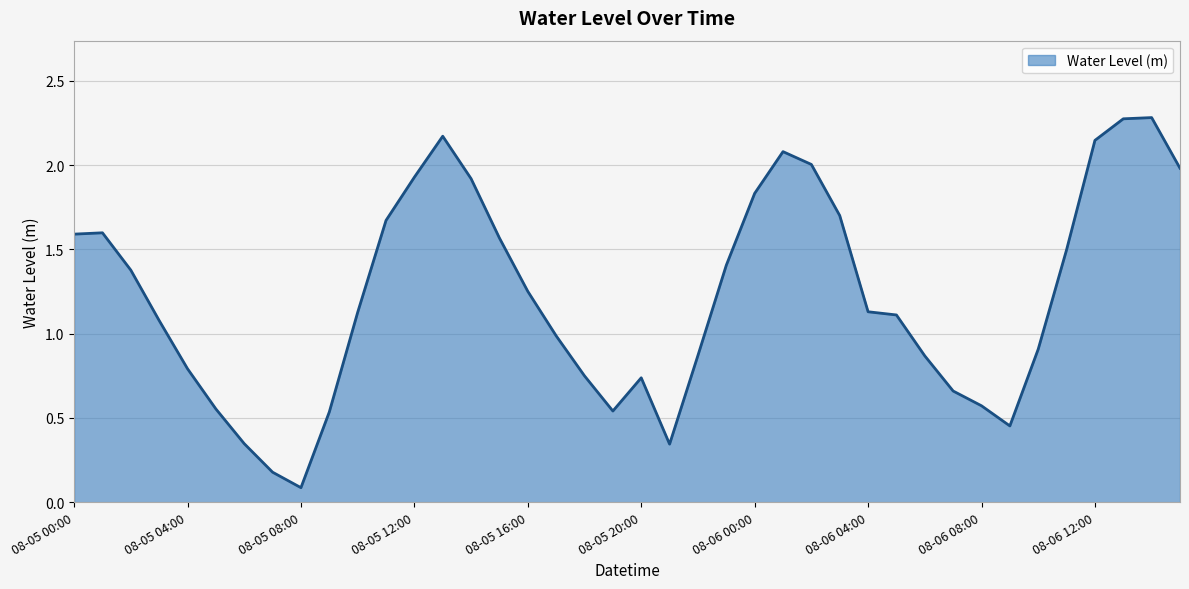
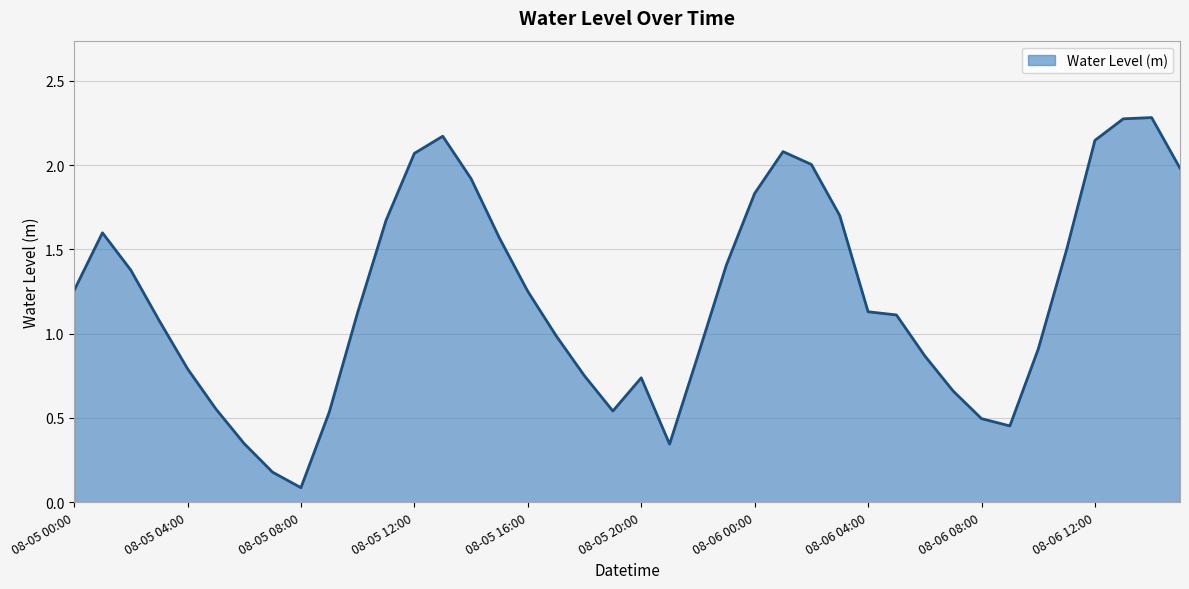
  {
-   "08-05 00:00": 1.59,
+   "08-05 00:00": 1.26,
    "08-05 04:00": 0.79,
    "08-05 08:00": 0.09,
-   "08-05 12:00": 1.93,
+   "08-05 12:00": 2.07,
    "08-05 16:00": 1.25,
    "08-05 20:00": 0.74,
    "08-06 00:00": 1.83,
    "08-06 04:00": 1.13,
-   "08-06 08:00": 0.57,
+   "08-06 08:00": 0.50,
    "08-06 12:00": 2.15
  }
